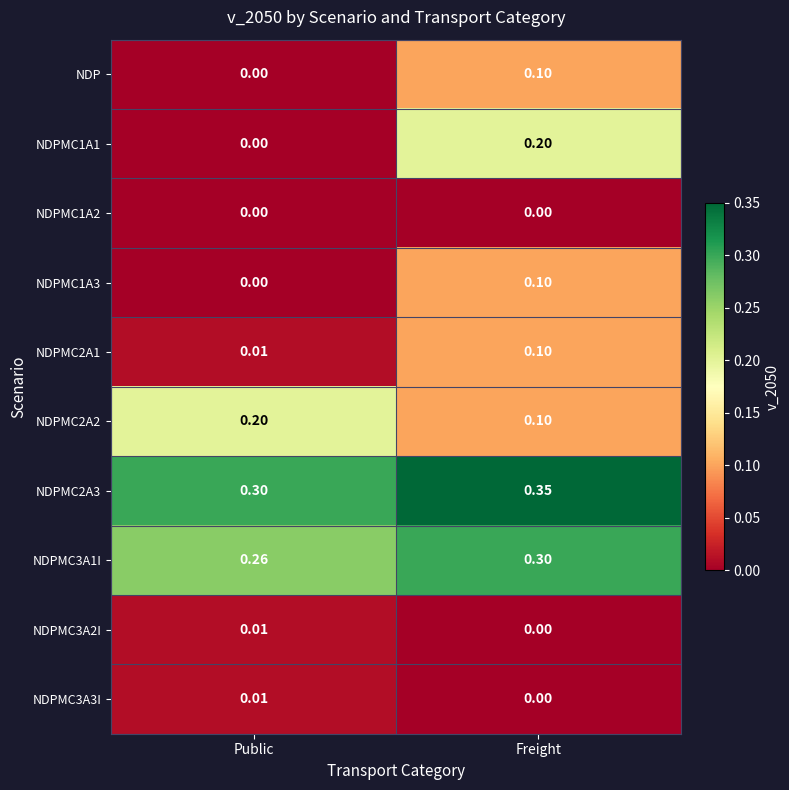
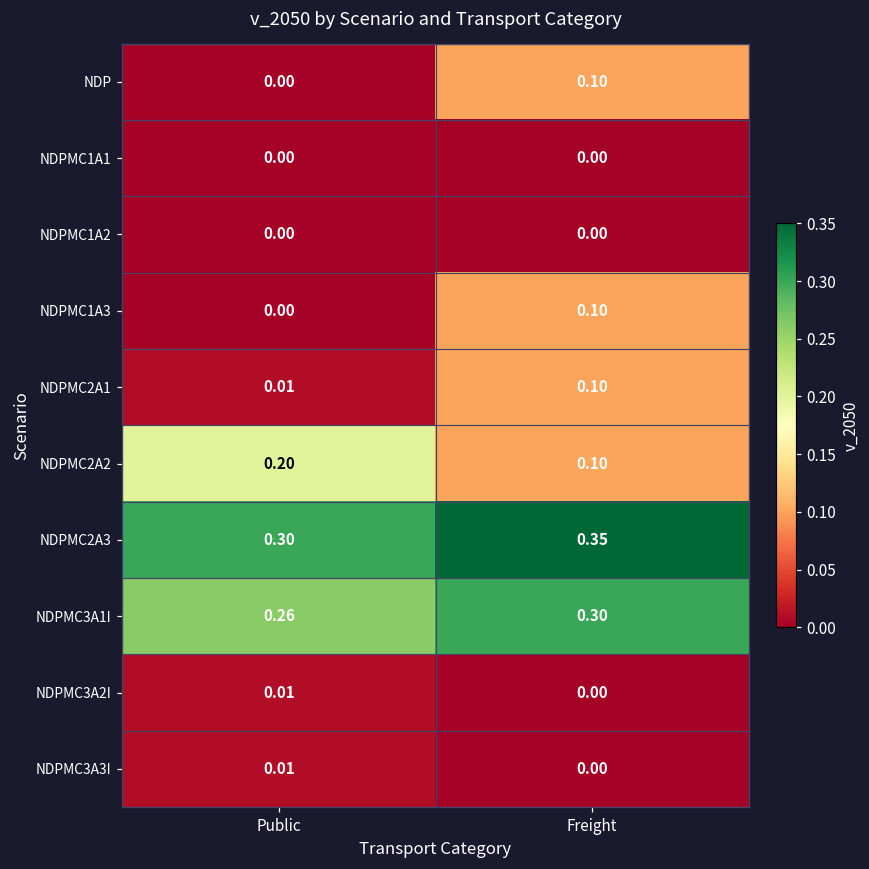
  {
    "NDP": {
      "Public": 0.00,
      "Freight": 0.10
    },
    "NDPMC1A1": {
      "Public": 0.00,
-     "Freight": 0.20
+     "Freight": 0.00
    },
    "NDPMC1A2": {
      "Public": 0.00,
      "Freight": 0.00
    },
    "NDPMC1A3": {
      "Public": 0.00,
      "Freight": 0.10
    },
    "NDPMC2A1": {
      "Public": 0.01,
      "Freight": 0.10
    },
    "NDPMC2A2": {
      "Public": 0.20,
      "Freight": 0.10
    },
    "NDPMC2A3": {
      "Public": 0.30,
      "Freight": 0.35
    },
    "NDPMC3A1I": {
      "Public": 0.26,
      "Freight": 0.30
    },
    "NDPMC3A2I": {
      "Public": 0.01,
      "Freight": 0.00
    },
    "NDPMC3A3I": {
      "Public": 0.01,
      "Freight": 0.00
    }
  }
